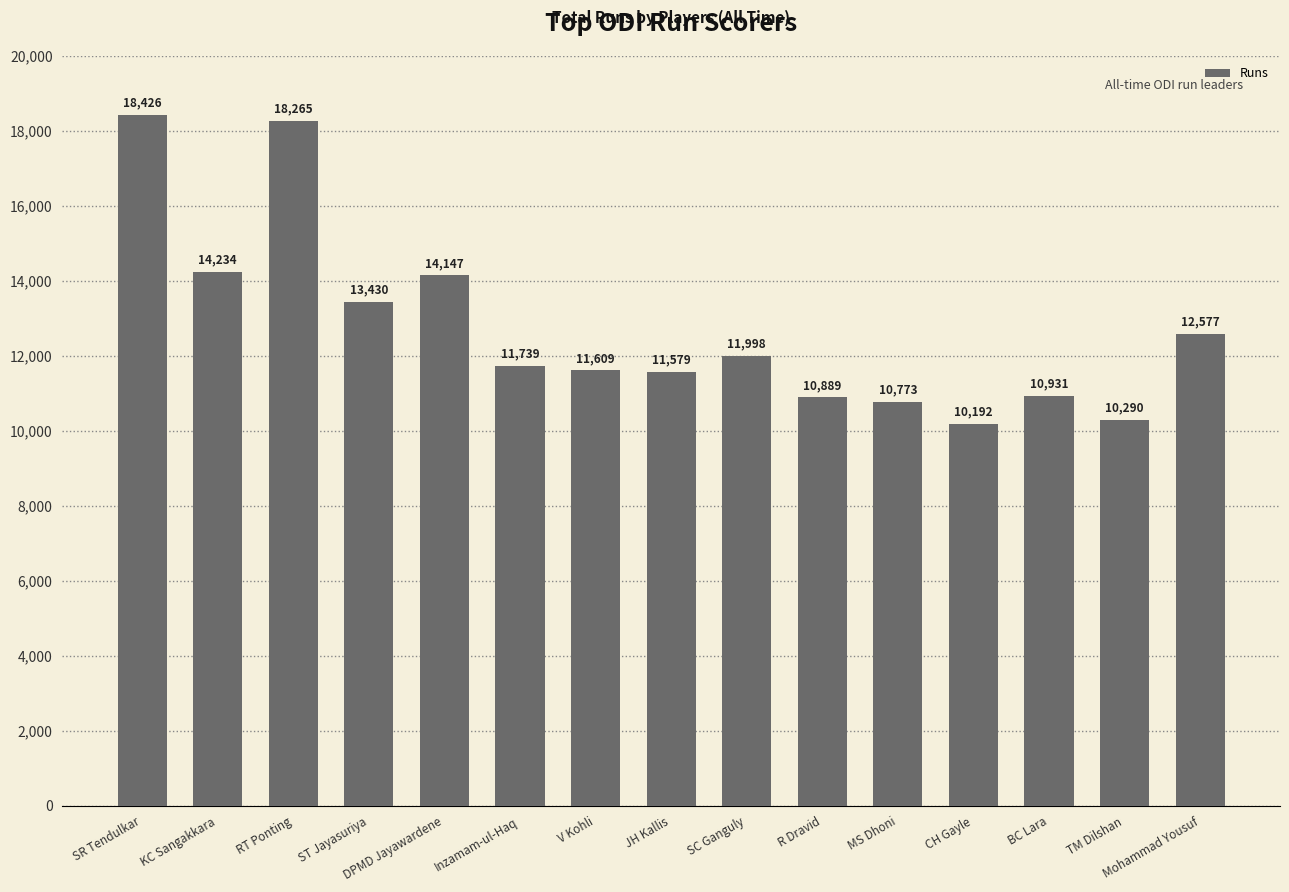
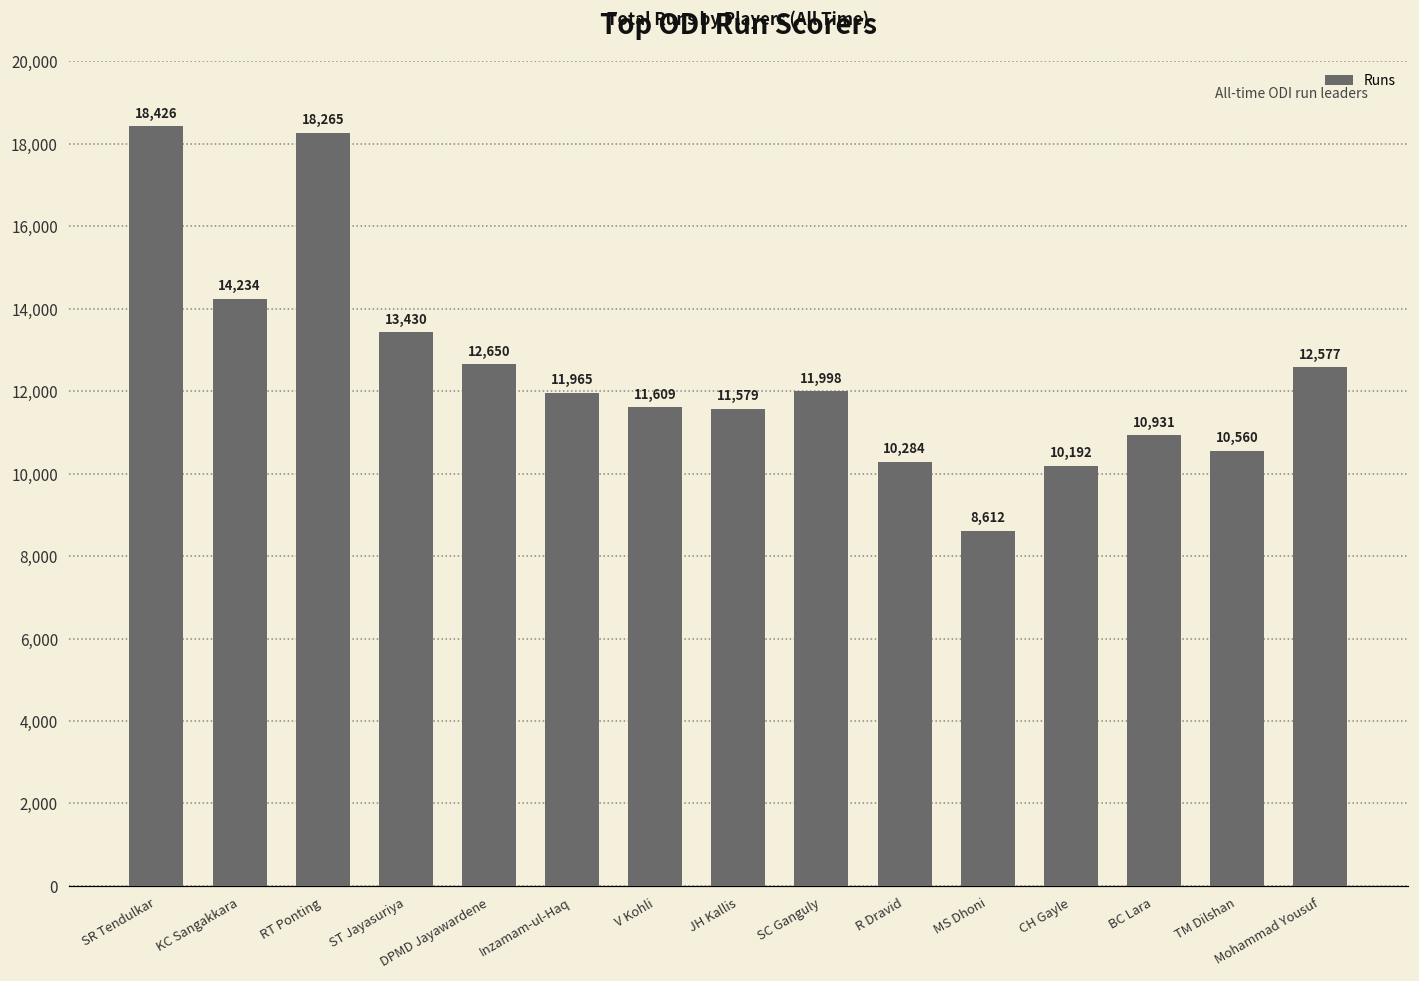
  {
    "SR Tendulkar": "18,426",
    "KC Sangakkara": "14,234",
    "RT Ponting": "18,265",
    "ST Jayasuriya": "13,430",
-   "DPMD Jayawardene": "14,147",
-   "Inzamam-ul-Haq": "11,739",
+   "DPMD Jayawardene": "12,650",
+   "Inzamam-ul-Haq": "11,965",
    "V Kohli": "11,609",
    "JH Kallis": "11,579",
    "SC Ganguly": "11,998",
-   "R Dravid": "10,889",
-   "MS Dhoni": "10,773",
+   "R Dravid": "10,284",
+   "MS Dhoni": "8,612",
    "CH Gayle": "10,192",
    "BC Lara": "10,931",
-   "TM Dilshan": "10,290",
+   "TM Dilshan": "10,560",
    "Mohammad Yousuf": "12,577"
  }
